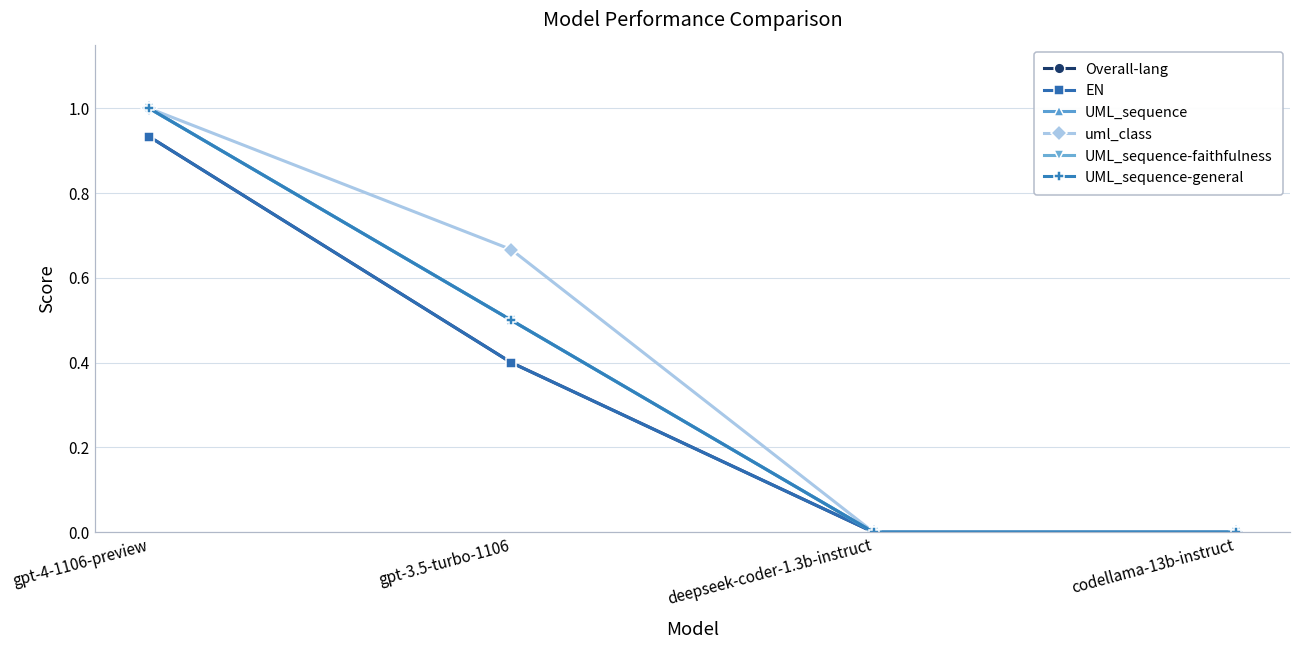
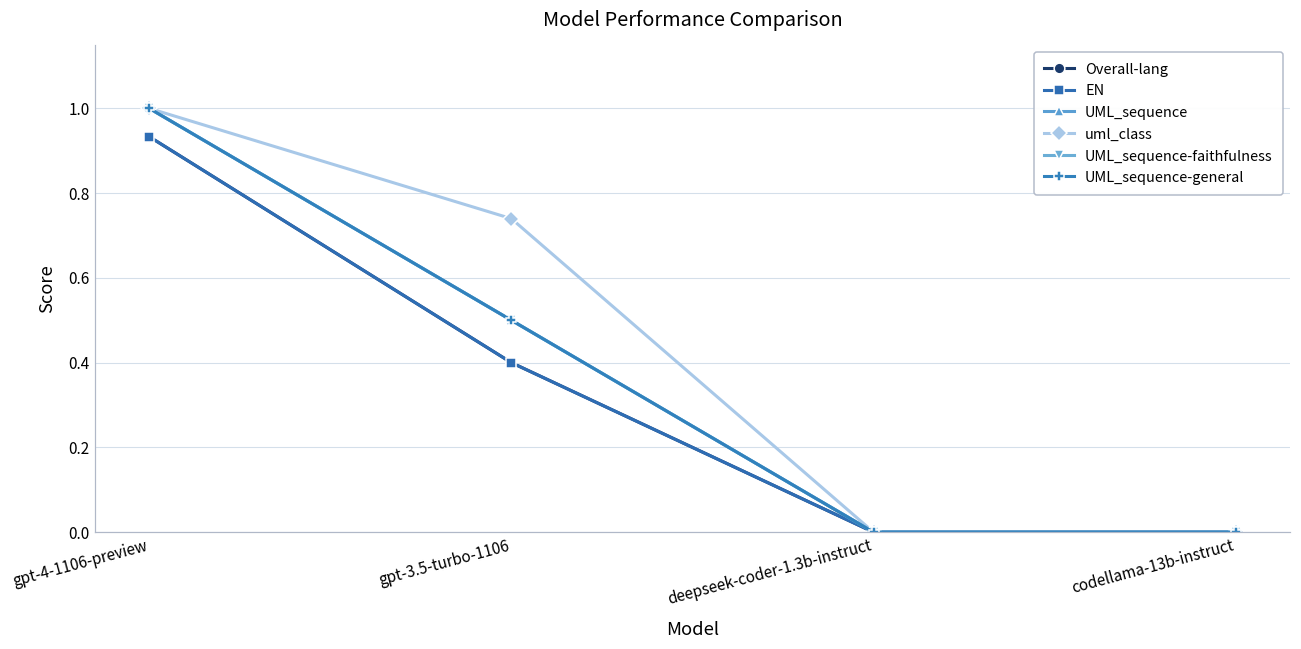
  {
    "uml_class": {
-     "gpt-3.5-turbo-1106": 0.67
+     "gpt-3.5-turbo-1106": 0.74
    }
  }
